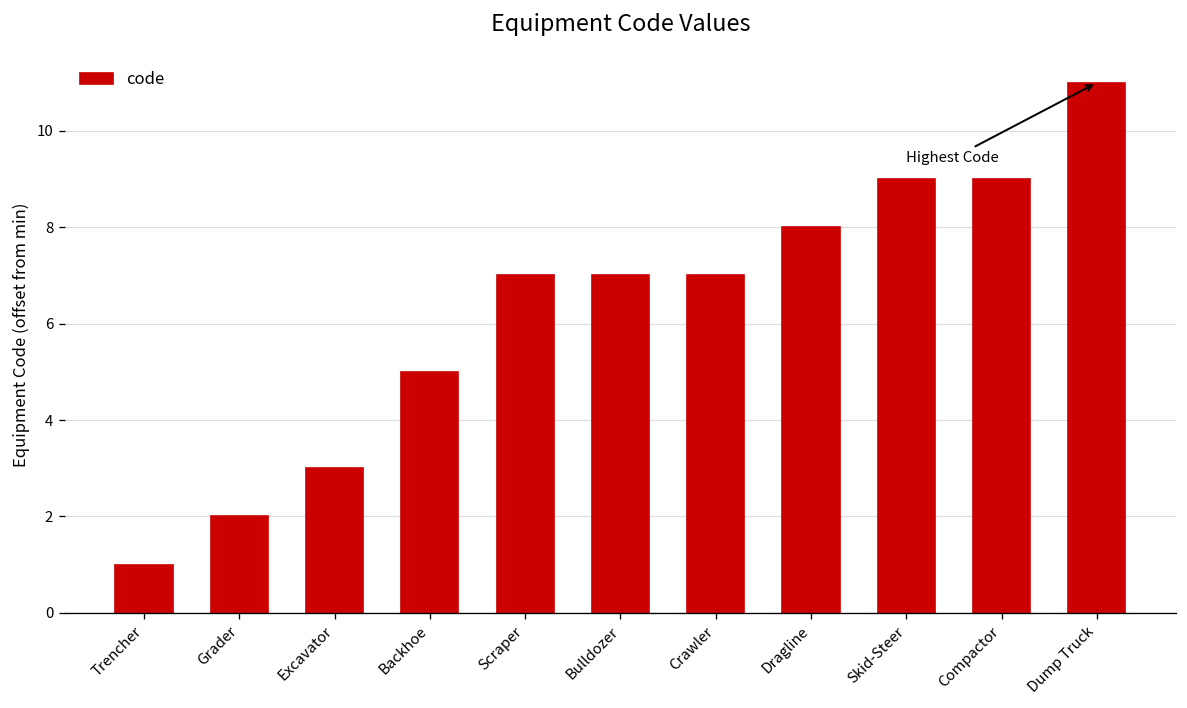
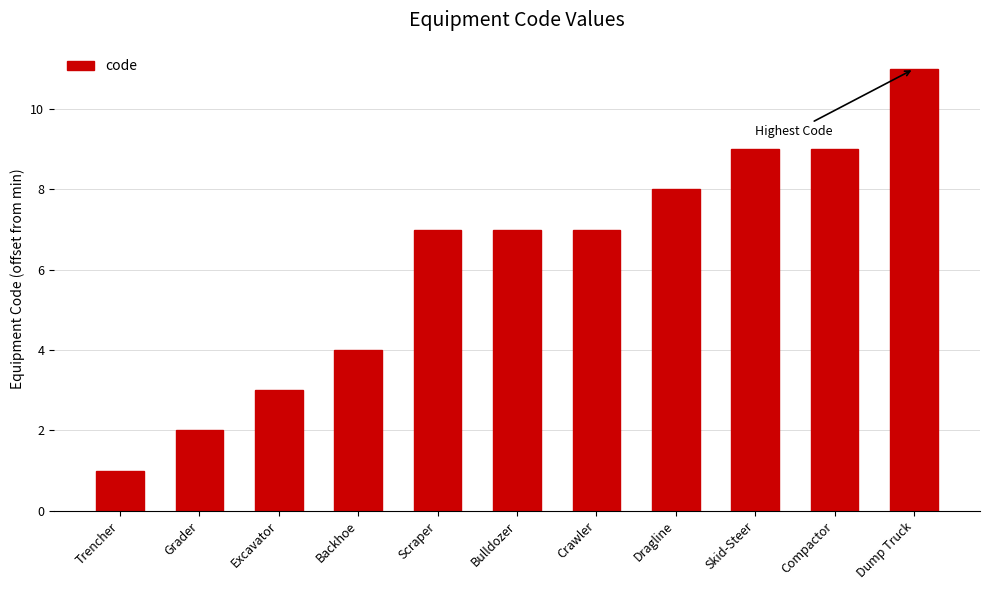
  {
    "Trencher": 1.0,
    "Grader": 2.0,
    "Excavator": 3.0,
-   "Backhoe": 5.0,
+   "Backhoe": 4.0,
    "Scraper": 7.0,
    "Bulldozer": 7.0,
    "Crawler": 7.0,
    "Dragline": 8.0,
    "Skid-Steer": 9.0,
    "Compactor": 9.0,
    "Dump Truck": 11.0
  }
